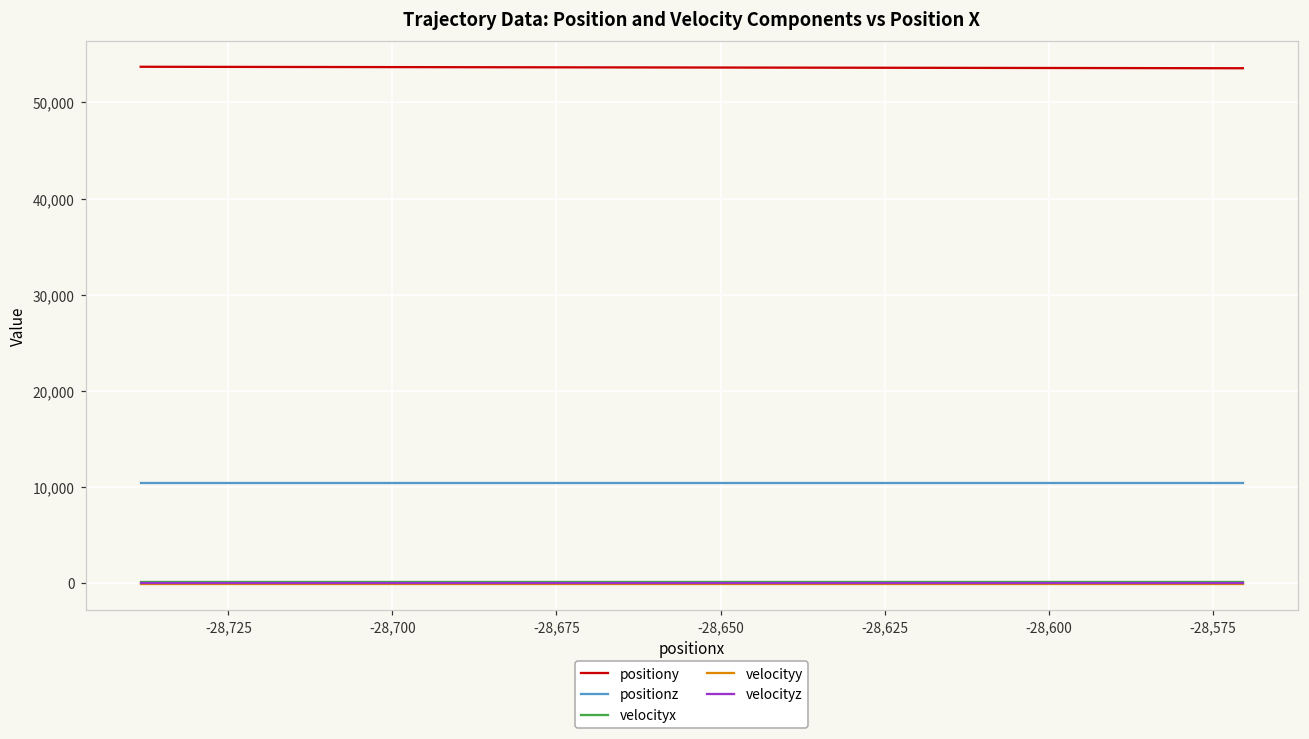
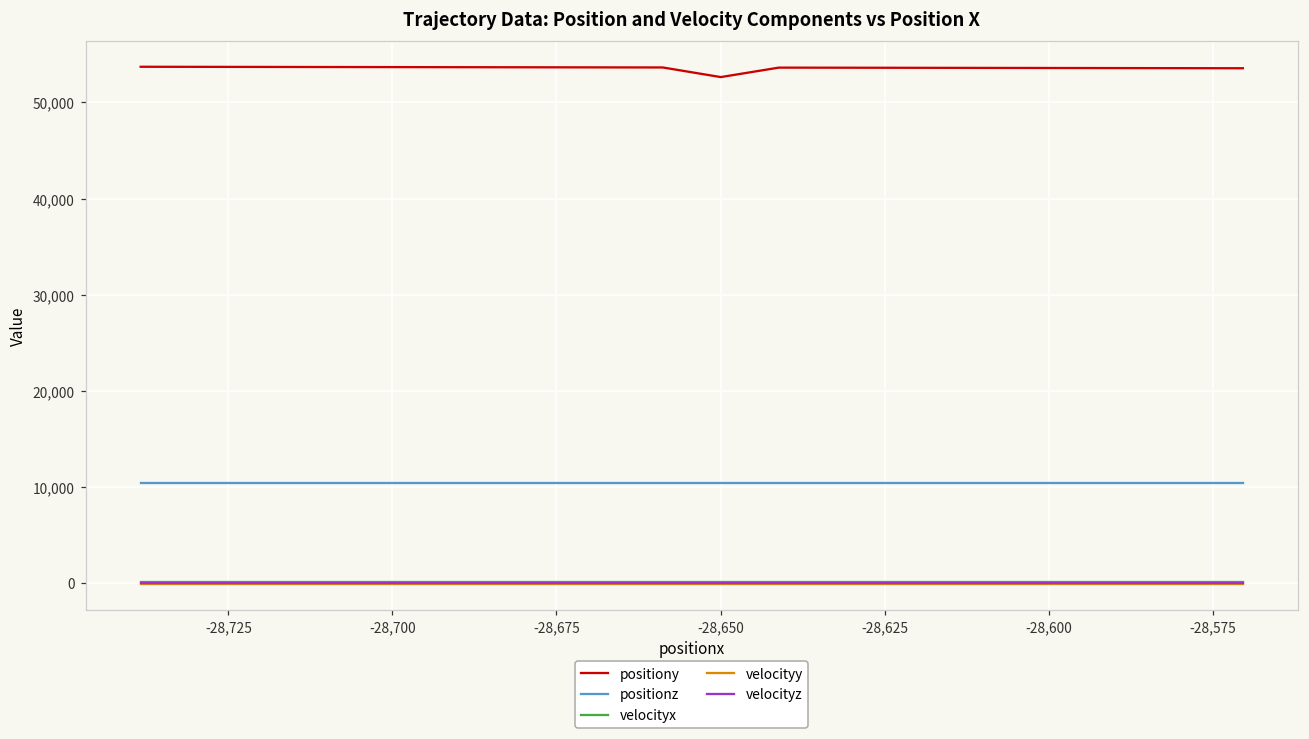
  {
    "positiony": {
-     "-28,650": "54,000"
+     "-28,650": "53,000"
    },
    "positionz": {
      "-28,650": "10,000"
    }
  }
